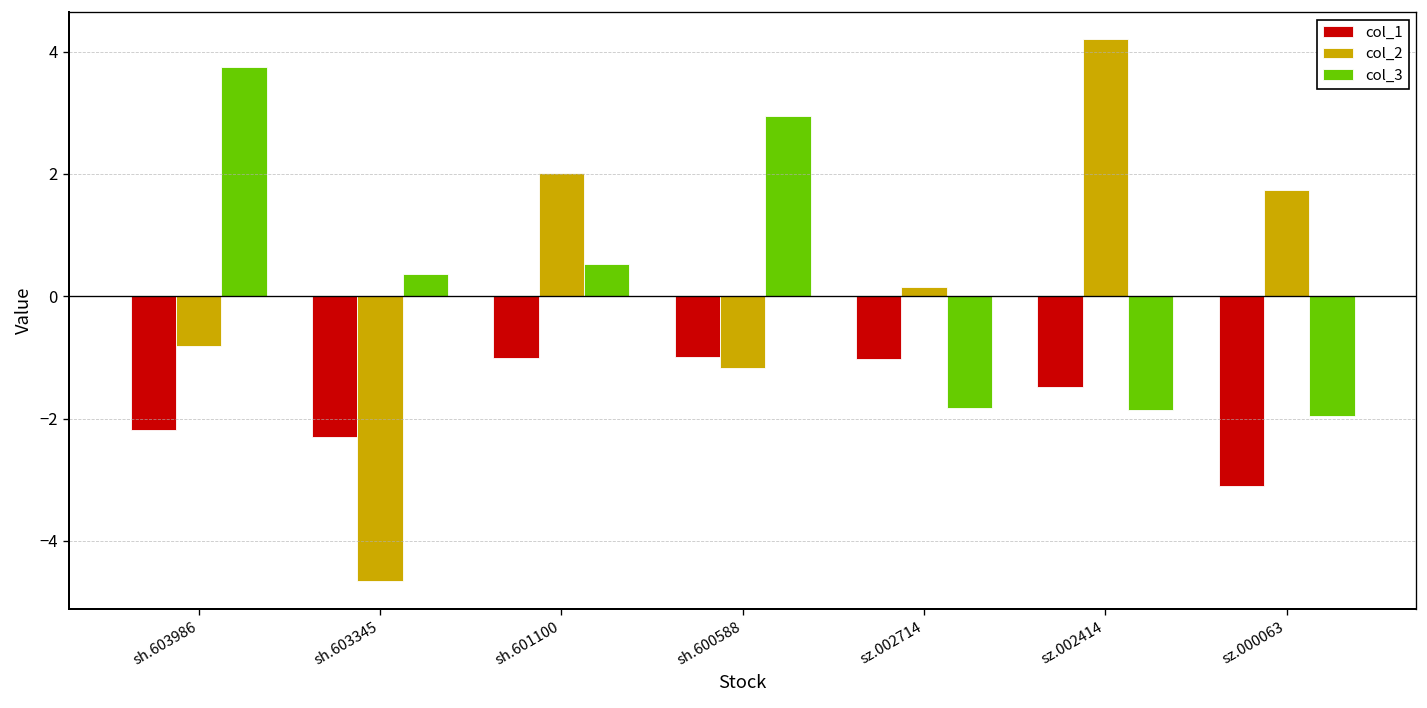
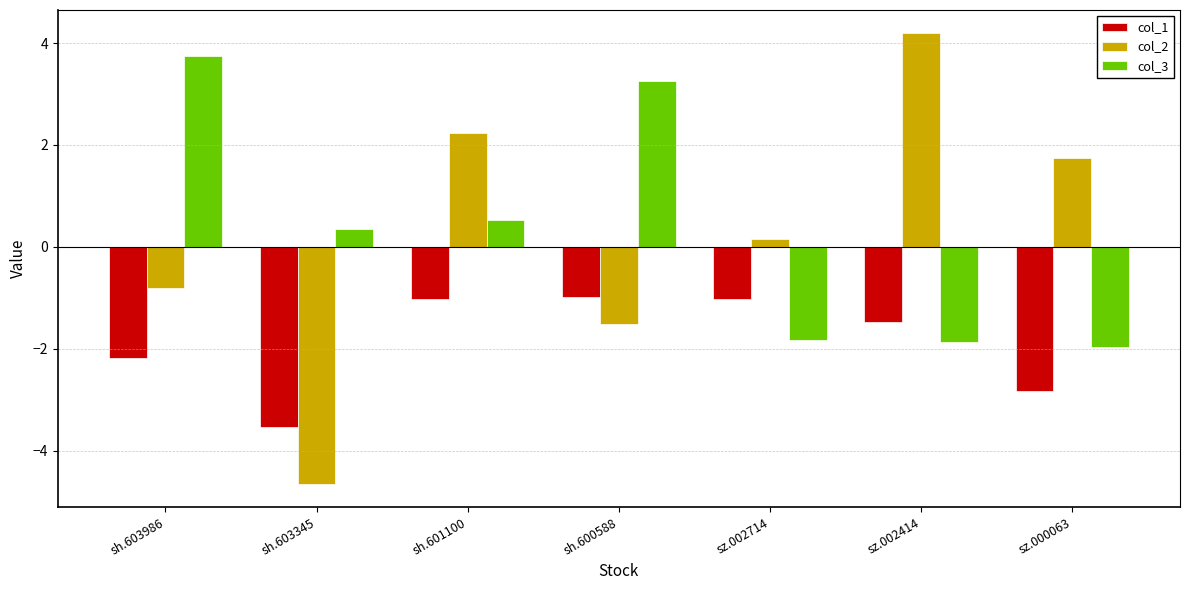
  {
    "col_1": {
      "sh.603986": -2.2,
-     "sh.603345": -2.3,
+     "sh.603345": -3.5,
      "sh.601100": -1.0,
      "sh.600588": -1.0,
      "sz.002714": -1.0,
      "sz.002414": -1.5,
-     "sz.000063": -3.1
+     "sz.000063": -2.8
    },
    "col_2": {
      "sh.603986": -0.8,
      "sh.603345": -4.7,
-     "sh.601100": 2.0,
-     "sh.600588": -1.2,
+     "sh.601100": 2.2,
+     "sh.600588": -1.5,
      "sz.002714": 0.1,
      "sz.002414": 4.2,
      "sz.000063": 1.7
    },
    "col_3": {
      "sh.603986": 3.8,
      "sh.603345": 0.4,
      "sh.601100": 0.5,
-     "sh.600588": 2.9,
+     "sh.600588": 3.2,
      "sz.002714": -1.8,
      "sz.002414": -1.9,
      "sz.000063": -2.0
    }
  }
